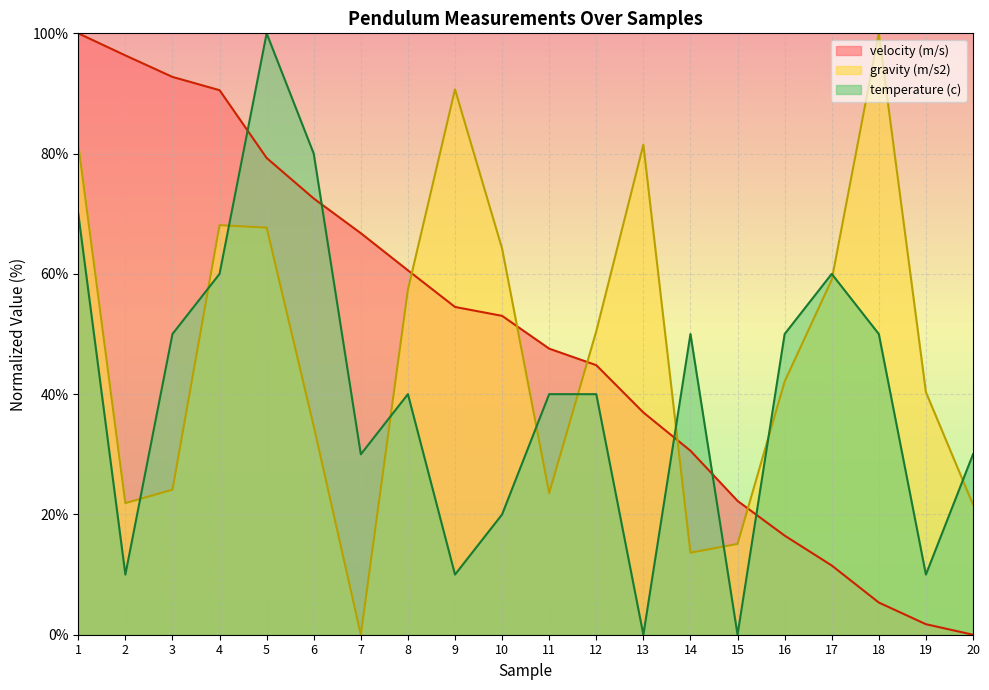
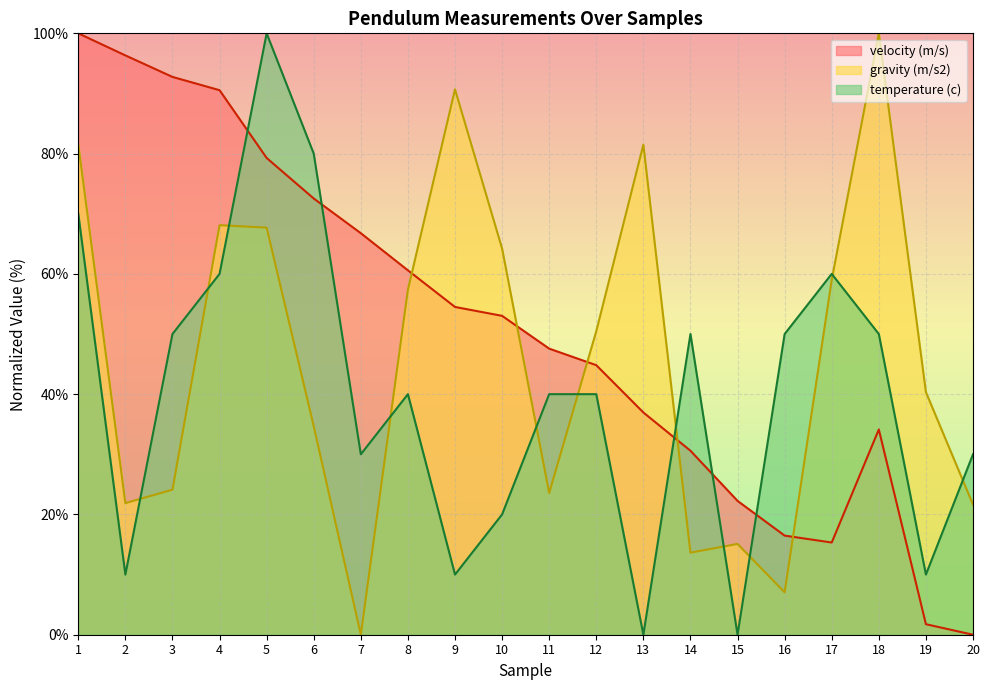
  {
    "velocity (m/s)": {
      "1": "100%",
      "2": "96%",
      "3": "93%",
      "4": "91%",
      "5": "79%",
      "6": "73%",
      "7": "67%",
      "8": "61%",
      "9": "55%",
      "10": "53%",
      "11": "48%",
      "12": "45%",
      "13": "37%",
      "14": "31%",
      "15": "22%",
      "16": "16%",
-     "17": "12%",
-     "18": "5%",
+     "17": "15%",
+     "18": "34%",
      "19": "2%",
      "20": "0%"
    },
    "gravity (m/s2)": {
      "1": "82%",
      "2": "22%",
      "3": "24%",
      "4": "68%",
      "5": "68%",
      "6": "35%",
      "7": "0%",
      "8": "57%",
      "9": "91%",
      "10": "64%",
      "11": "24%",
      "12": "50%",
      "13": "81%",
      "14": "14%",
      "15": "15%",
-     "16": "42%",
+     "16": "7%",
      "17": "59%",
      "18": "100%",
      "19": "40%",
      "20": "22%"
    },
    "temperature (c)": {
      "1": "70%",
      "2": "10%",
      "3": "50%",
      "4": "60%",
      "5": "100%",
      "6": "80%",
      "7": "30%",
      "8": "40%",
      "9": "10%",
      "10": "20%",
      "11": "40%",
      "12": "40%",
      "13": "0%",
      "14": "50%",
      "15": "0%",
      "16": "50%",
      "17": "60%",
      "18": "50%",
      "19": "10%",
      "20": "30%"
    }
  }
